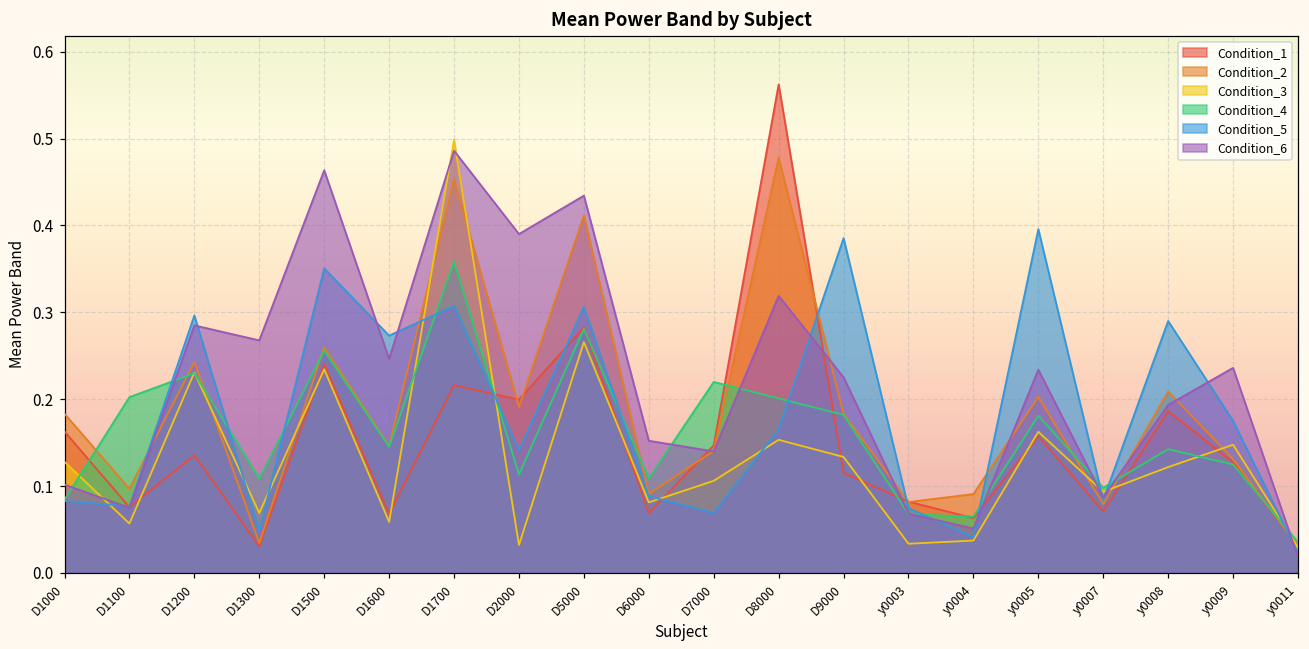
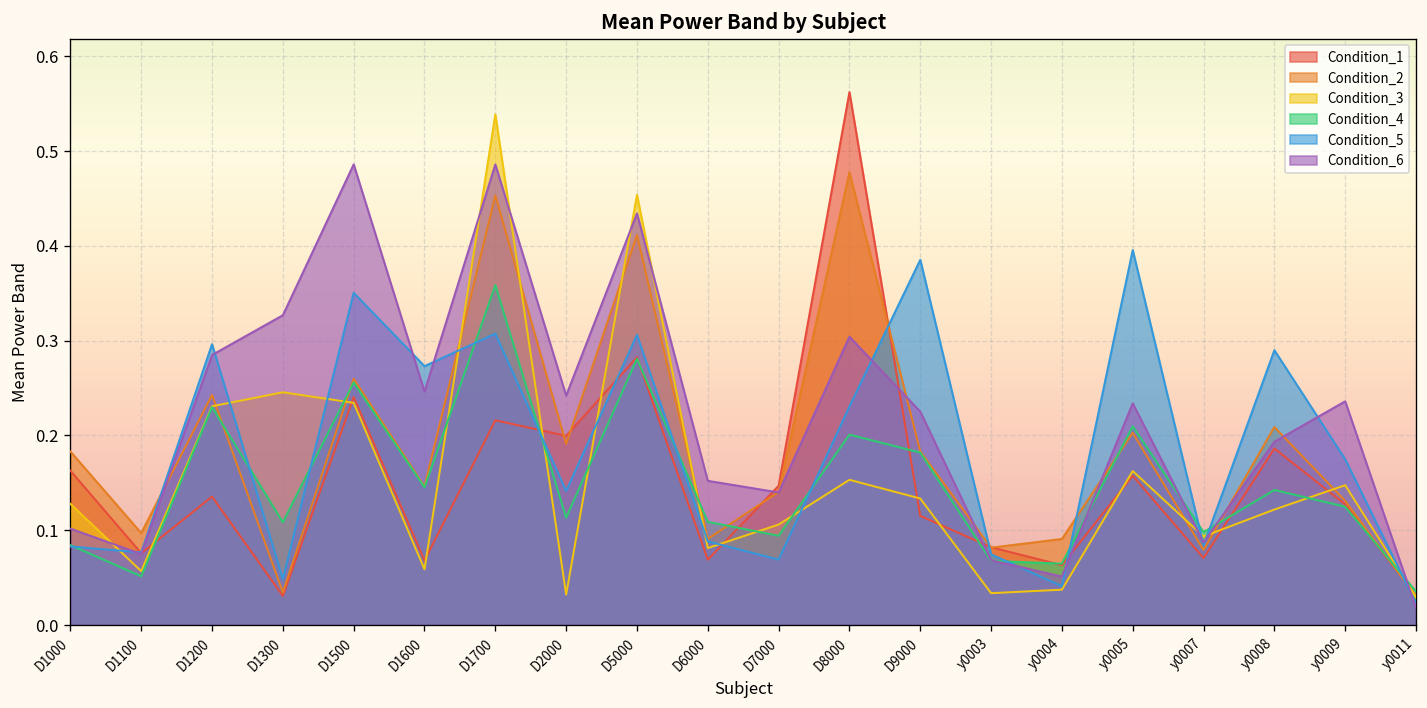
  {
    "Condition_3": {
      "D1000": 0.13,
      "D1100": 0.06,
-     "D1300": 0.07,
+     "D1300": 0.25,
      "D1500": 0.23,
      "D1600": 0.06,
-     "D1700": 0.50,
+     "D1700": 0.54,
      "D2000": 0.03,
-     "D5000": 0.27,
+     "D5000": 0.45,
      "D6000": 0.08,
      "D7000": 0.11,
      "D8000": 0.15,
      "D9000": 0.13,
      "y0003": 0.03,
      "y0004": 0.04,
      "y0005": 0.16,
      "y0007": 0.09,
      "y0008": 0.12,
      "y0009": 0.15
    },
    "Condition_4": {
-     "D1100": 0.20,
+     "D1100": 0.05,
      "D1300": 0.11,
      "D1500": 0.26,
      "D1700": 0.36,
      "D2000": 0.11,
      "D6000": 0.11,
-     "D7000": 0.22,
+     "D7000": 0.09,
      "D8000": 0.20,
-     "y0005": 0.18,
+     "y0005": 0.21,
      "y0007": 0.10,
      "y0008": 0.14,
      "y0011": 0.04
    },
    "Condition_5": {
      "D1200": 0.30,
      "D1300": 0.05,
      "D1500": 0.35,
      "D1600": 0.27,
      "D1700": 0.31,
      "D2000": 0.14,
      "D5000": 0.31,
      "D7000": 0.07,
-     "D8000": 0.17,
+     "D8000": 0.23,
      "D9000": 0.39,
      "y0003": 0.07,
      "y0004": 0.04,
      "y0005": 0.40,
      "y0008": 0.29,
      "y0009": 0.17,
      "y0011": 0.02
    },
    "Condition_6": {
      "D1000": 0.10,
      "D1200": 0.28,
-     "D1300": 0.27,
-     "D1500": 0.46,
+     "D1300": 0.33,
+     "D1500": 0.49,
      "D1600": 0.25,
      "D1700": 0.49,
-     "D2000": 0.39,
+     "D2000": 0.24,
      "D5000": 0.43,
      "D6000": 0.15,
-     "D8000": 0.32,
+     "D8000": 0.30,
      "D9000": 0.23,
      "y0004": 0.05,
      "y0005": 0.23,
      "y0008": 0.19,
      "y0009": 0.24,
      "y0011": 0.02
    }
  }
